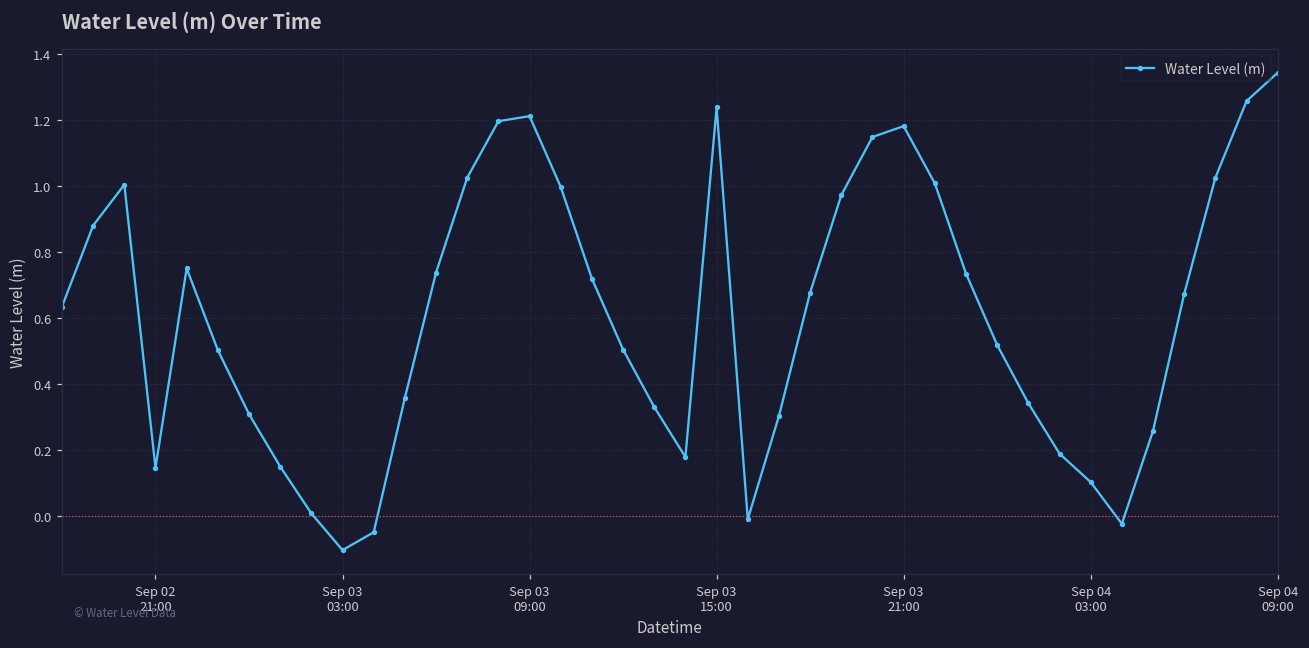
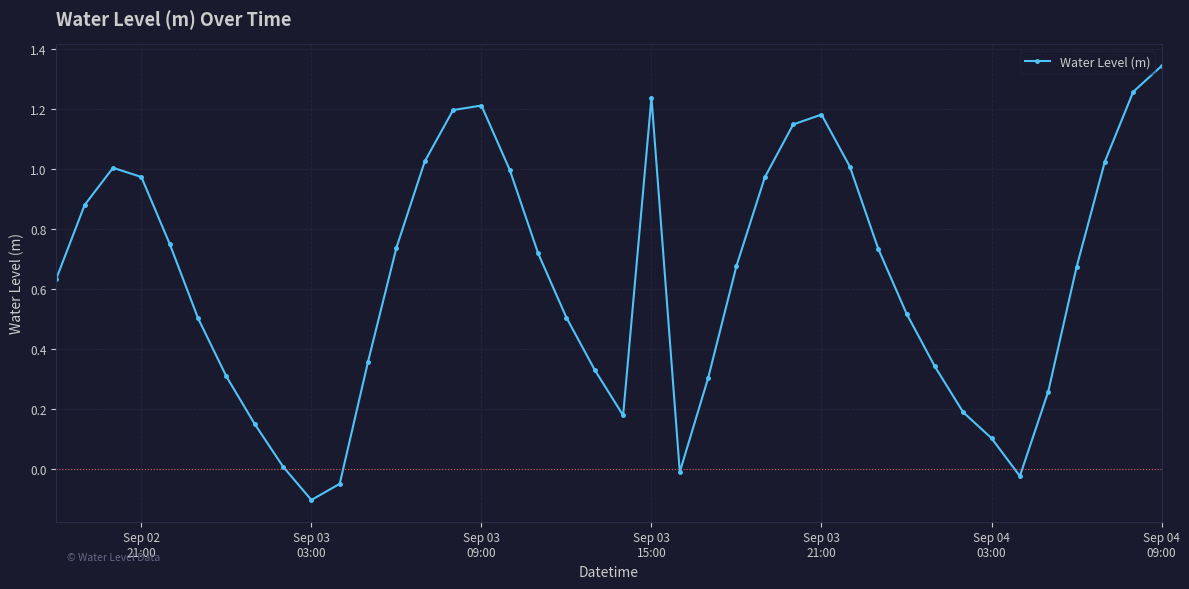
  {
-   "Sep 02 21:00": 0.14,
+   "Sep 02 21:00": 0.97,
    "Sep 03 03:00": -0.10,
    "Sep 03 09:00": 1.21,
    "Sep 03 15:00": 1.24,
    "Sep 03 21:00": 1.18,
    "Sep 04 03:00": 0.10,
    "Sep 04 09:00": 1.34
  }
